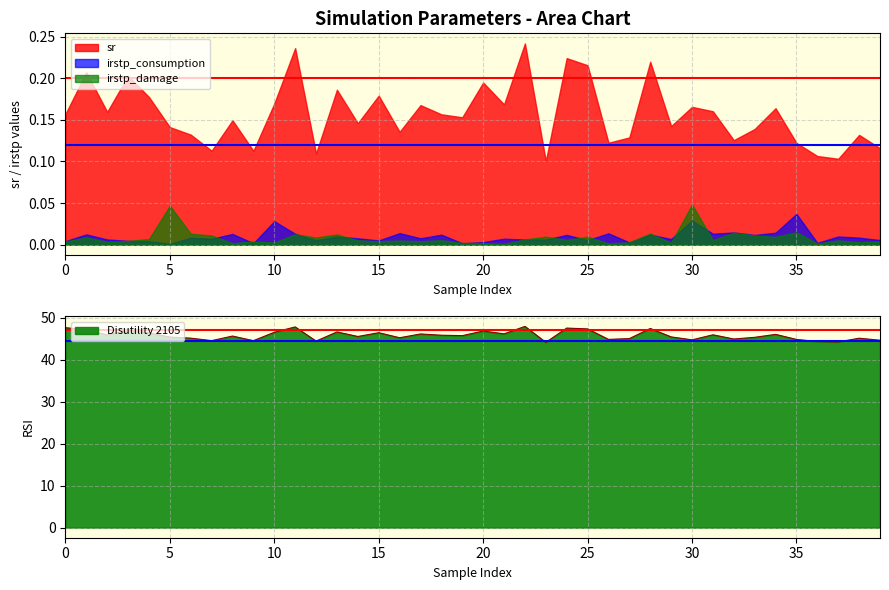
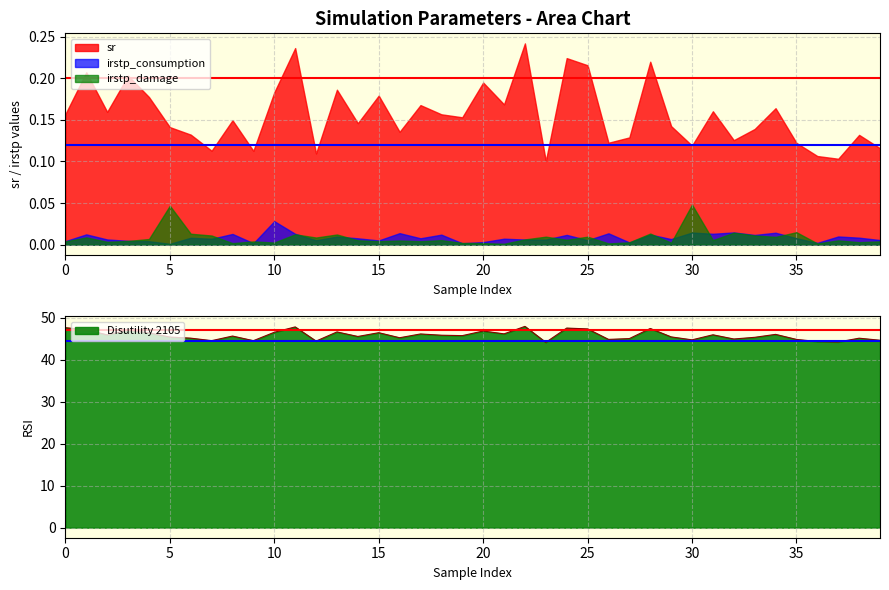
  {
    "Simulation Parameters - Area Chart": {
      "sr": {
        "0": 0.16,
        "5": 0.14,
-       "10": 0.17,
+       "10": 0.18,
        "15": 0.18,
        "20": 0.19,
        "25": 0.22,
-       "30": 0.17,
+       "30": 0.12,
        "35": 0.12
      },
      "irstp_consumption": {
        "10": 0.03,
        "25": 0.01,
-       "30": 0.03,
-       "35": 0.04
+       "30": 0.01,
+       "35": 0.01
      },
      "irstp_damage": {
        "5": 0.05,
        "25": 0.01,
        "30": 0.05,
        "35": 0.01
      }
    }
  }
